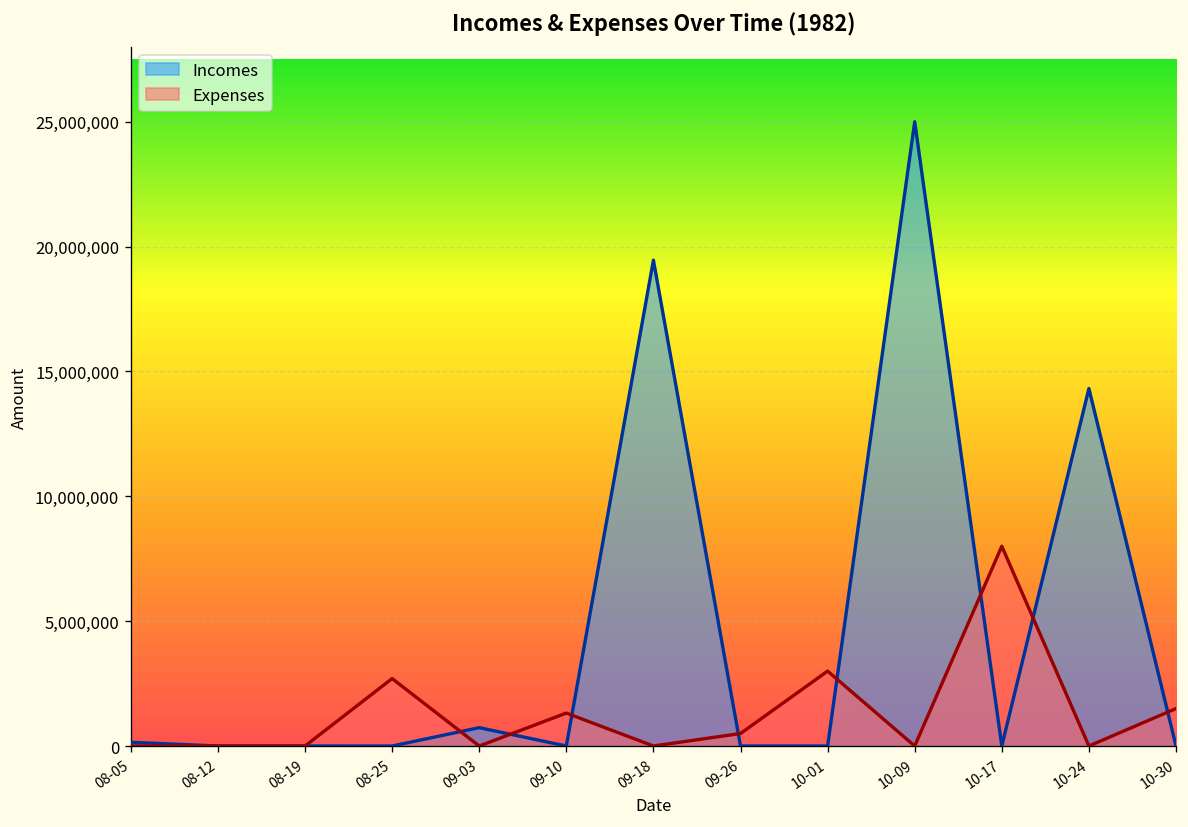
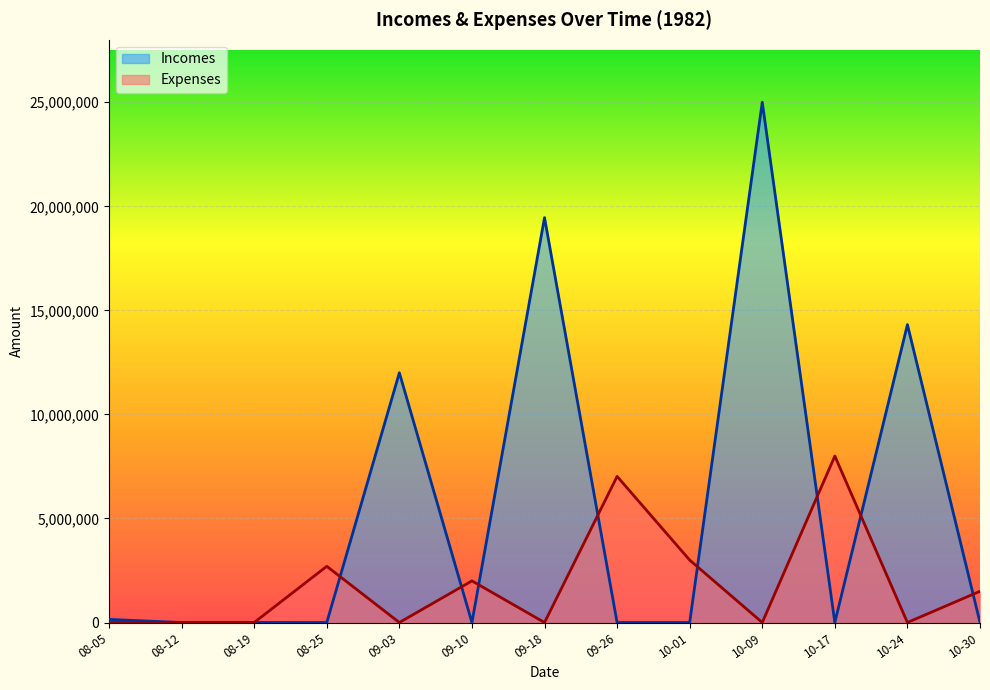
  {
    "Incomes": {
      "08-05": "200,000",
      "08-25": "0",
-     "09-03": "700,000",
+     "09-03": "12,000,000",
      "09-10": "0",
      "09-18": "19,500,000",
      "09-26": "0",
      "10-01": "0",
      "10-09": "25,000,000",
      "10-17": "0",
      "10-24": "14,300,000",
      "10-30": "0"
    },
    "Expenses": {
      "08-05": "0",
      "08-25": "2,700,000",
      "09-03": "0",
-     "09-10": "1,300,000",
+     "09-10": "2,000,000",
      "09-18": "0",
-     "09-26": "500,000",
+     "09-26": "7,000,000",
      "10-01": "3,000,000",
      "10-09": "0",
      "10-17": "8,000,000",
      "10-24": "0",
      "10-30": "1,500,000"
    }
  }
